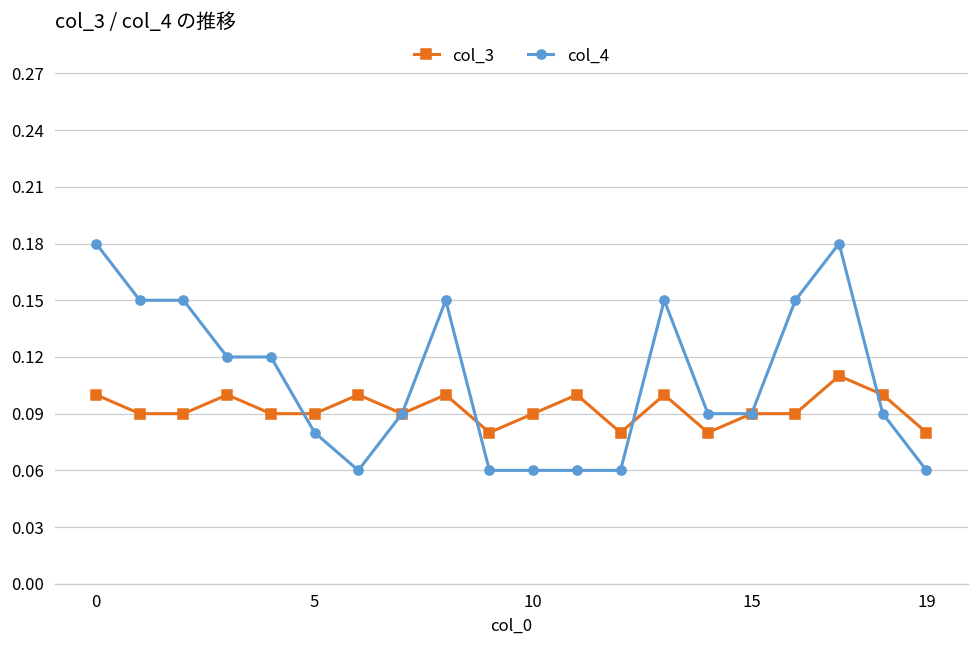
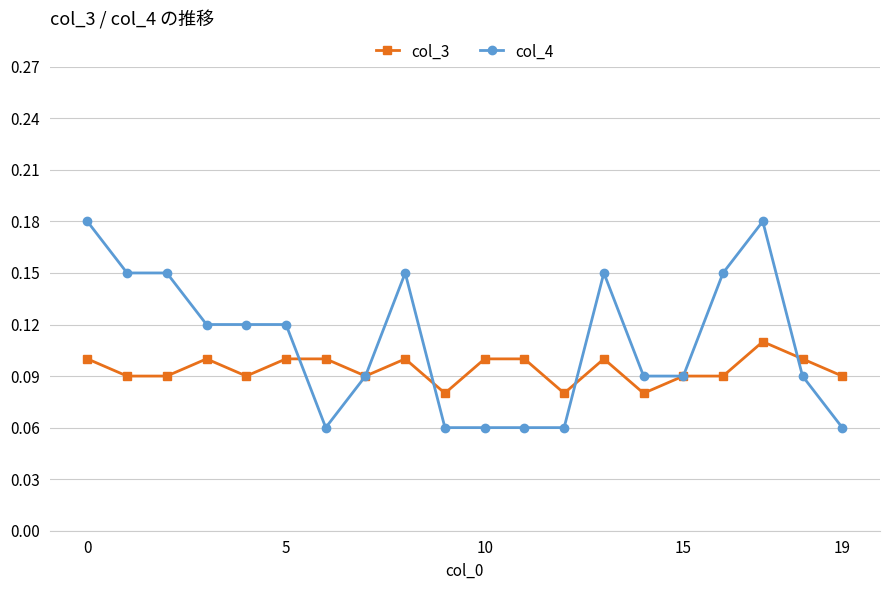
  {
    "col_3": {
      "0": 0.10,
-     "5": 0.09,
-     "10": 0.09,
-     "19": 0.08
+     "5": 0.10,
+     "10": 0.10,
+     "19": 0.09
    },
    "col_4": {
      "0": 0.18,
-     "5": 0.08,
+     "5": 0.12,
      "10": 0.06,
      "19": 0.06
    }
  }
